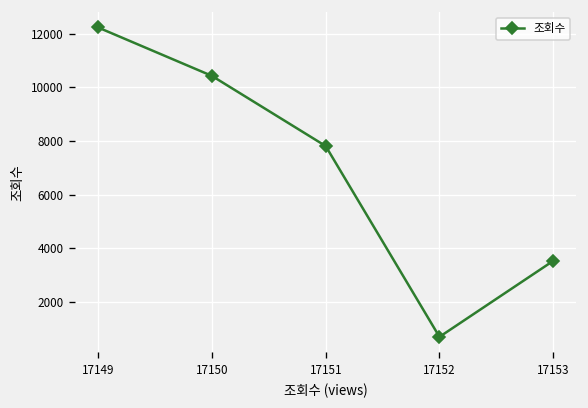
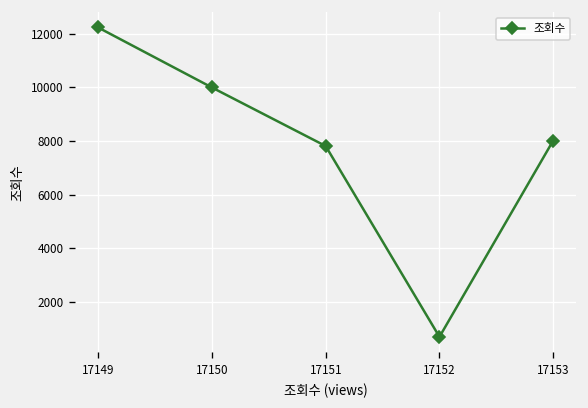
  {
    "17149": 12200,
-   "17150": 10400,
+   "17150": 10000,
    "17151": 7800,
    "17152": 700,
-   "17153": 3500
+   "17153": 8000
  }
